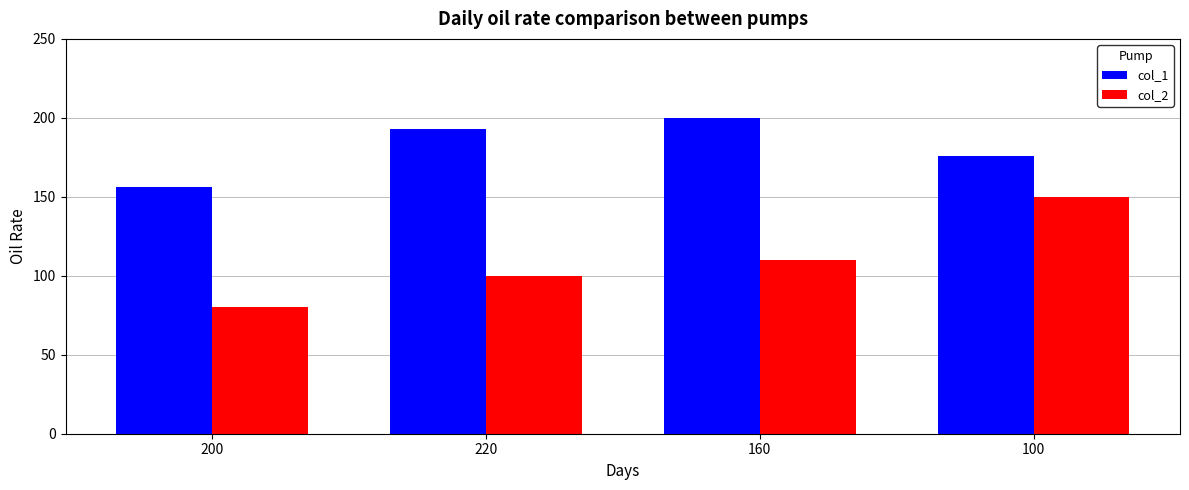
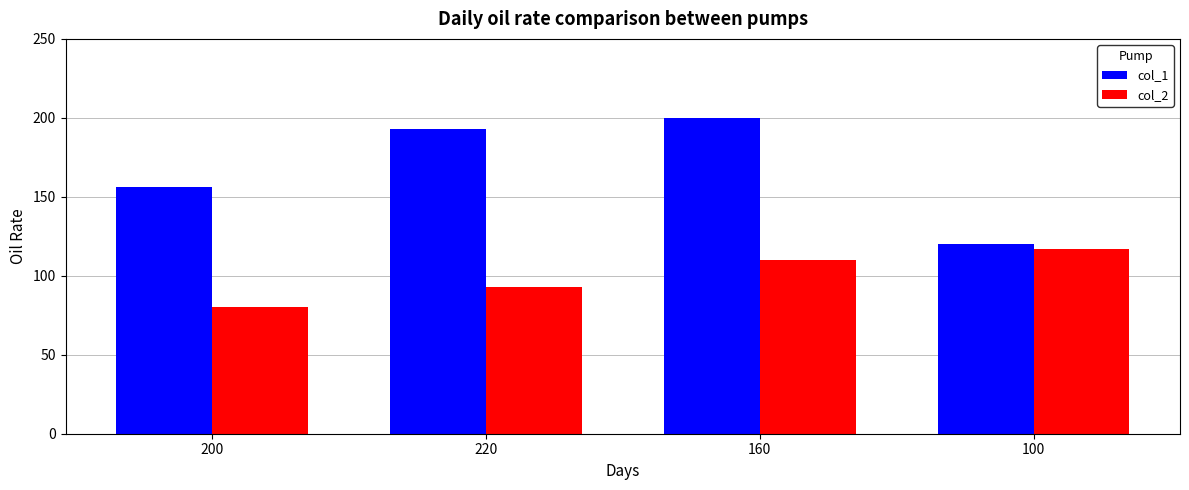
  {
    "col_1": {
      "200": 156,
      "220": 193,
      "160": 200,
-     "100": 176
+     "100": 120
    },
    "col_2": {
      "200": 80,
-     "220": 100,
+     "220": 93,
      "160": 110,
-     "100": 150
+     "100": 117
    }
  }
